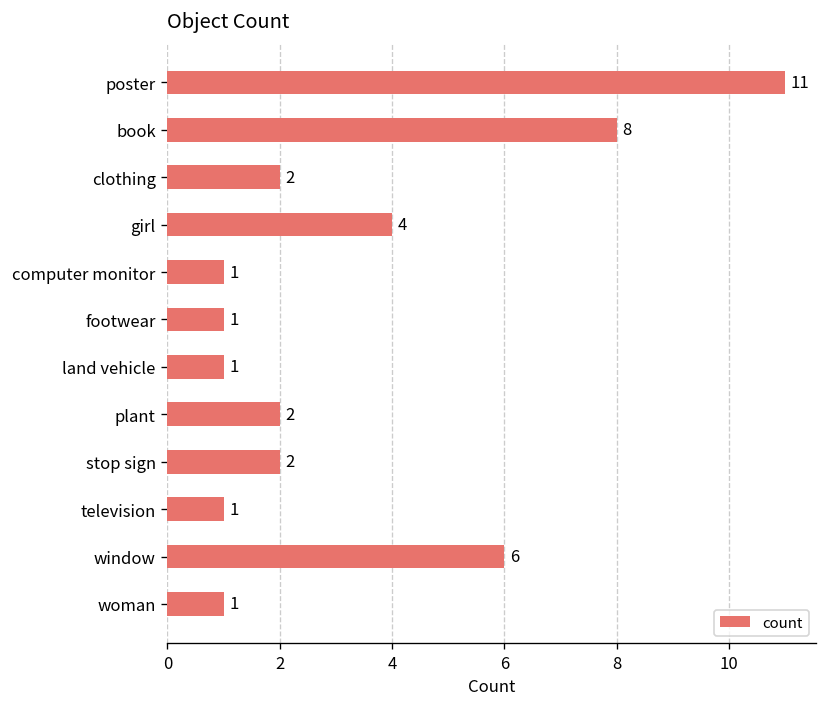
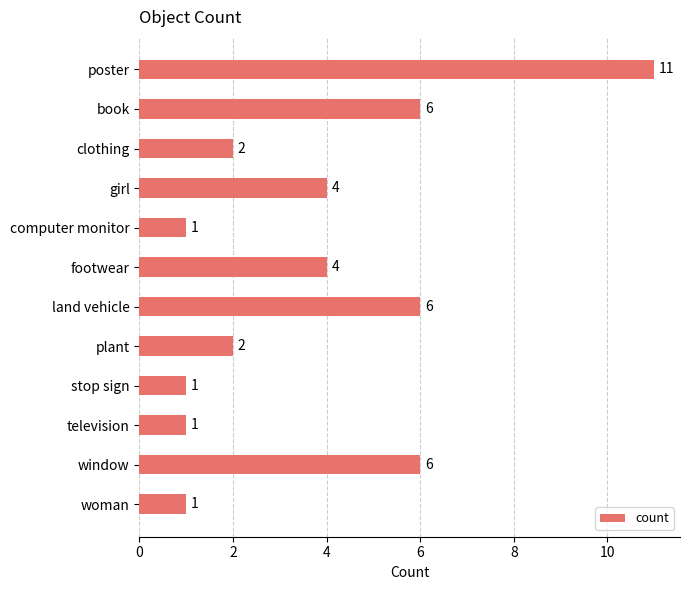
  {
    "poster": 11,
-   "book": 8,
+   "book": 6,
    "clothing": 2,
    "girl": 4,
    "computer monitor": 1,
-   "footwear": 1,
-   "land vehicle": 1,
+   "footwear": 4,
+   "land vehicle": 6,
    "plant": 2,
-   "stop sign": 2,
+   "stop sign": 1,
    "television": 1,
    "window": 6,
    "woman": 1
  }
